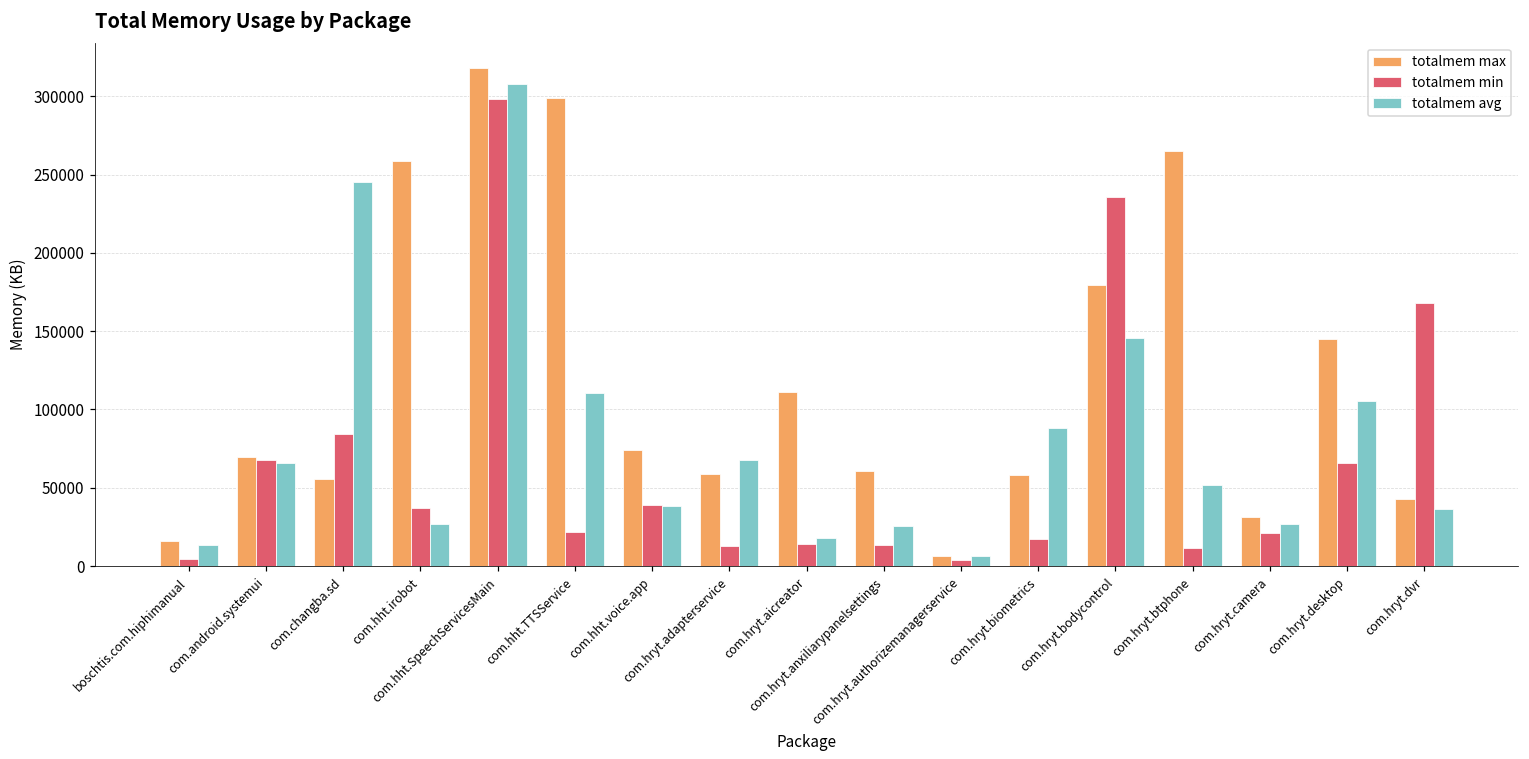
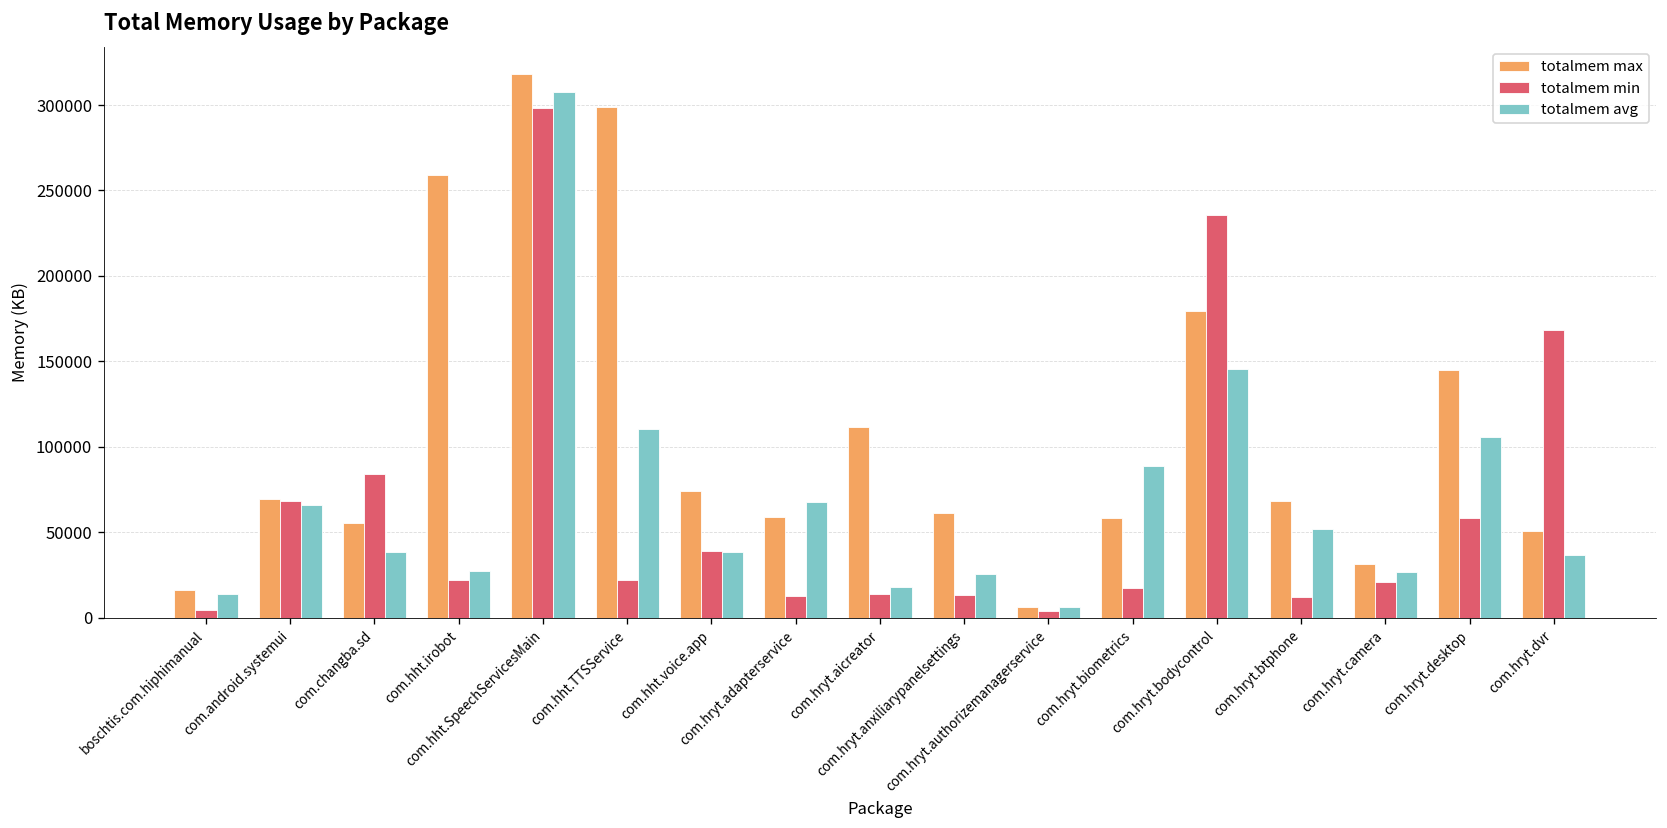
  {
    "totalmem max": {
      "boschtis.com.hiphimanual": 16000,
      "com.android.systemui": 70000,
      "com.changba.sd": 55000,
      "com.hht.irobot": 259000,
      "com.hht.SpeechServicesMain": 318000,
      "com.hht.TTSService": 299000,
      "com.hht.voice.app": 74000,
      "com.hryt.adapterservice": 59000,
      "com.hryt.aicreator": 111000,
      "com.hryt.anxiliarypanelsettings": 61000,
      "com.hryt.authorizemanagerservice": 6000,
      "com.hryt.biometrics": 58000,
      "com.hryt.bodycontrol": 180000,
-     "com.hryt.btphone": 265000,
+     "com.hryt.btphone": 68000,
      "com.hryt.camera": 31000,
      "com.hryt.desktop": 145000,
-     "com.hryt.dvr": 43000
+     "com.hryt.dvr": 50000
    },
    "totalmem min": {
      "boschtis.com.hiphimanual": 4000,
      "com.android.systemui": 68000,
      "com.changba.sd": 84000,
-     "com.hht.irobot": 37000,
+     "com.hht.irobot": 22000,
      "com.hht.SpeechServicesMain": 299000,
      "com.hht.TTSService": 22000,
      "com.hht.voice.app": 39000,
      "com.hryt.adapterservice": 13000,
      "com.hryt.aicreator": 14000,
      "com.hryt.anxiliarypanelsettings": 13000,
      "com.hryt.authorizemanagerservice": 4000,
      "com.hryt.biometrics": 17000,
      "com.hryt.bodycontrol": 236000,
      "com.hryt.btphone": 12000,
      "com.hryt.camera": 21000,
-     "com.hryt.desktop": 66000,
+     "com.hryt.desktop": 58000,
      "com.hryt.dvr": 168000
    },
    "totalmem avg": {
      "boschtis.com.hiphimanual": 14000,
      "com.android.systemui": 66000,
-     "com.changba.sd": 245000,
+     "com.changba.sd": 39000,
      "com.hht.irobot": 27000,
      "com.hht.SpeechServicesMain": 308000,
      "com.hht.TTSService": 110000,
      "com.hht.voice.app": 38000,
      "com.hryt.adapterservice": 68000,
      "com.hryt.aicreator": 18000,
      "com.hryt.anxiliarypanelsettings": 25000,
      "com.hryt.authorizemanagerservice": 6000,
      "com.hryt.biometrics": 88000,
      "com.hryt.bodycontrol": 146000,
      "com.hryt.btphone": 52000,
      "com.hryt.camera": 27000,
      "com.hryt.desktop": 105000,
      "com.hryt.dvr": 37000
    }
  }
